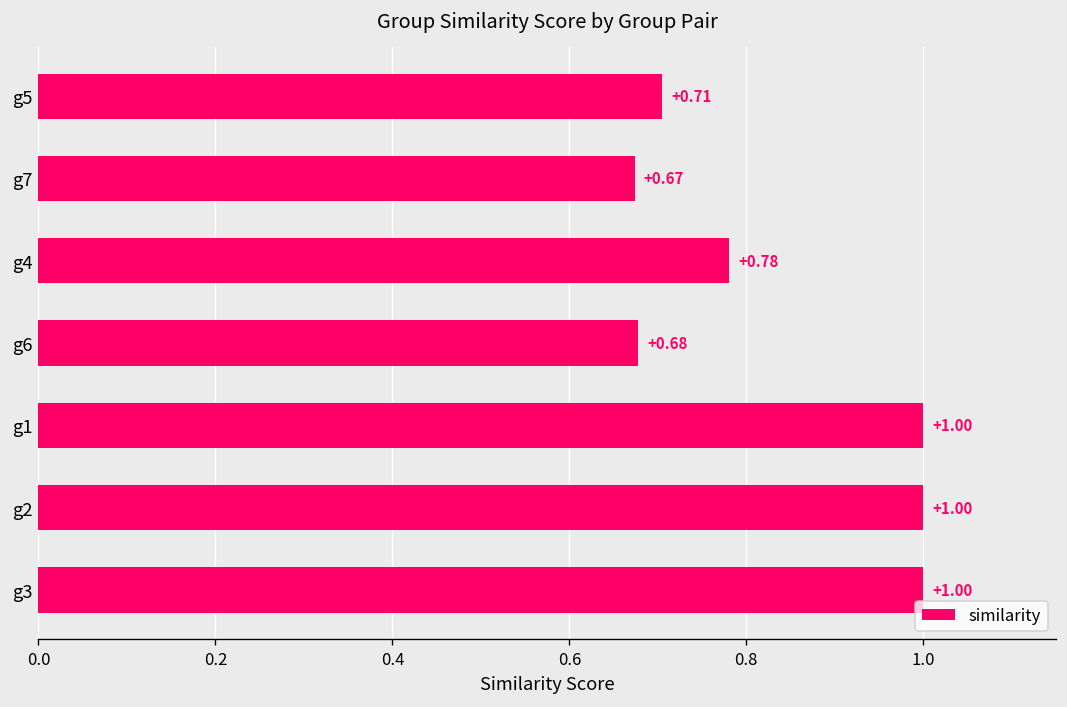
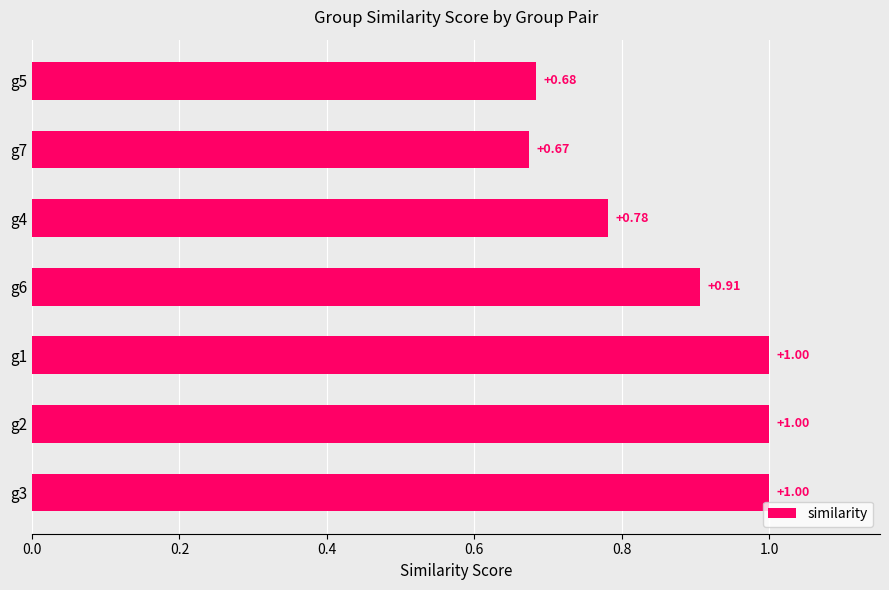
  {
-   "g5": "+0.71",
+   "g5": "+0.68",
    "g7": "+0.67",
    "g4": "+0.78",
-   "g6": "+0.68",
+   "g6": "+0.91",
    "g1": "+1.00",
    "g2": "+1.00",
    "g3": "+1.00"
  }
